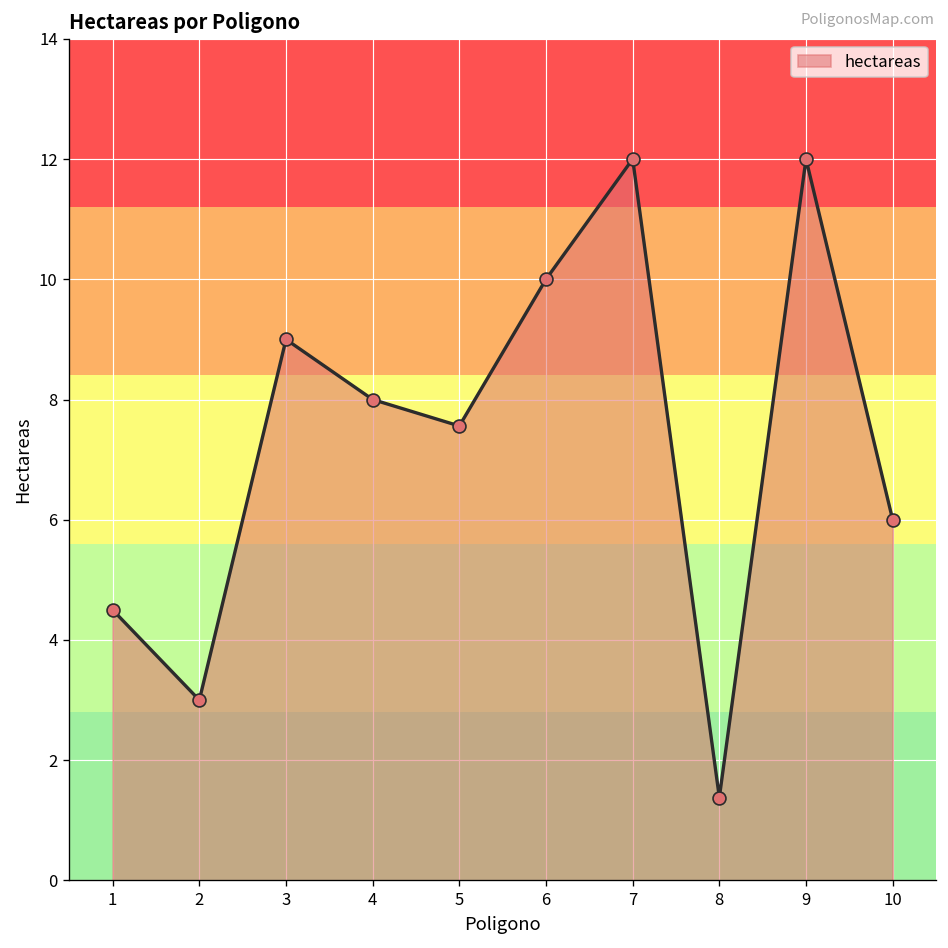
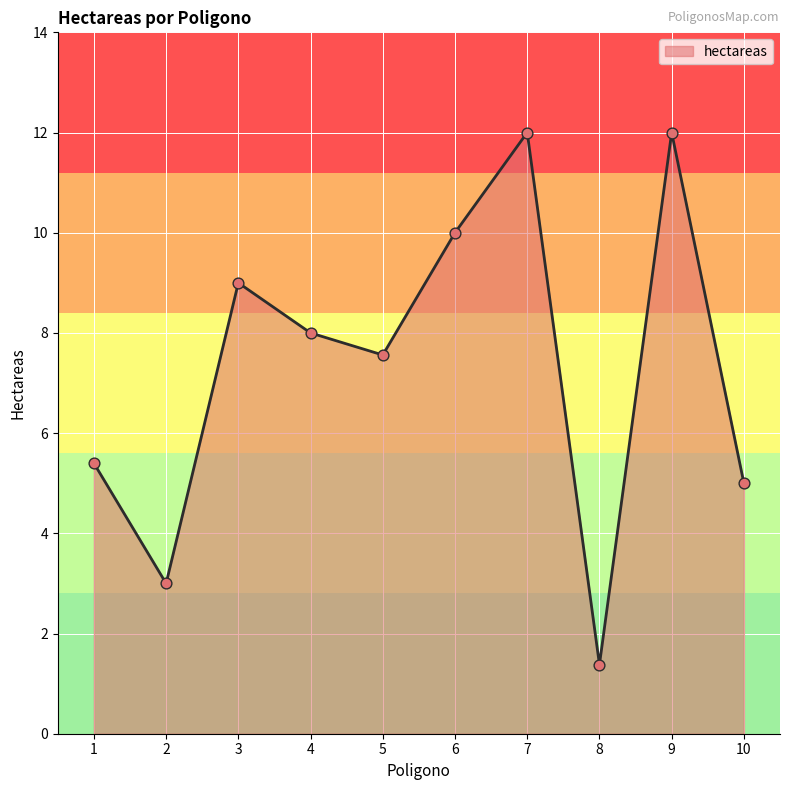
  {
-   "1": 4.5,
+   "1": 5.4,
    "2": 3.0,
    "3": 9.0,
    "4": 8.0,
    "5": 7.6,
    "6": 10.0,
    "7": 12.0,
    "8": 1.4,
    "9": 12.0,
-   "10": 6
+   "10": 5
  }
